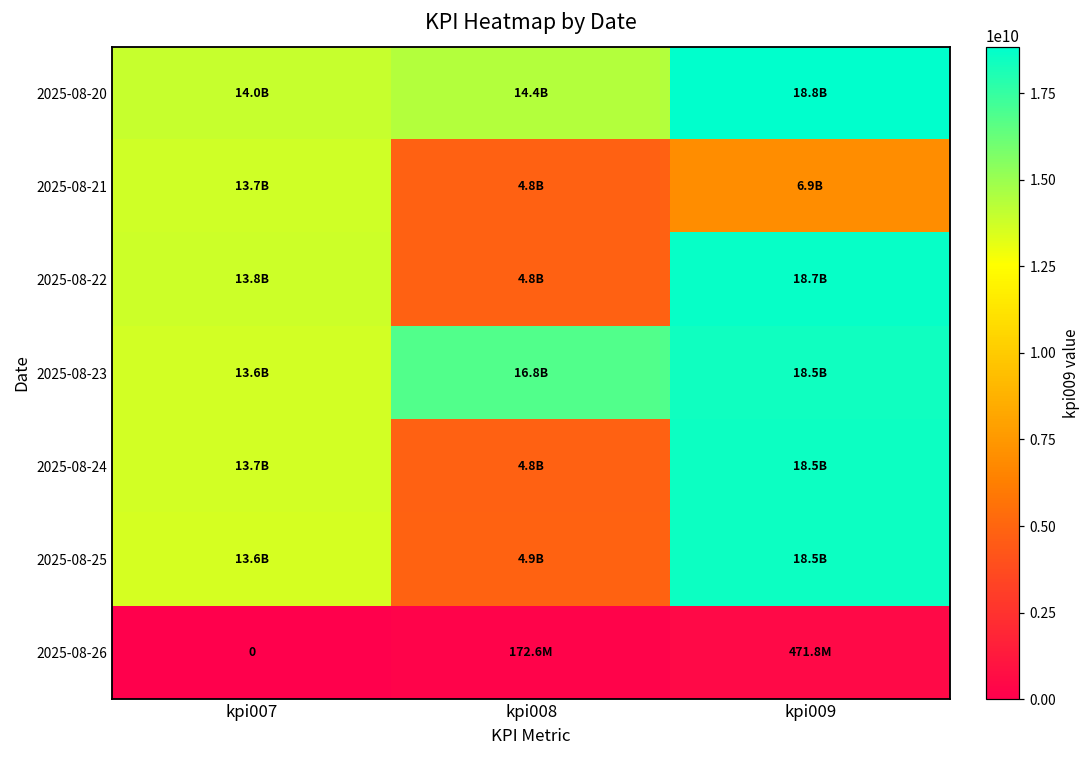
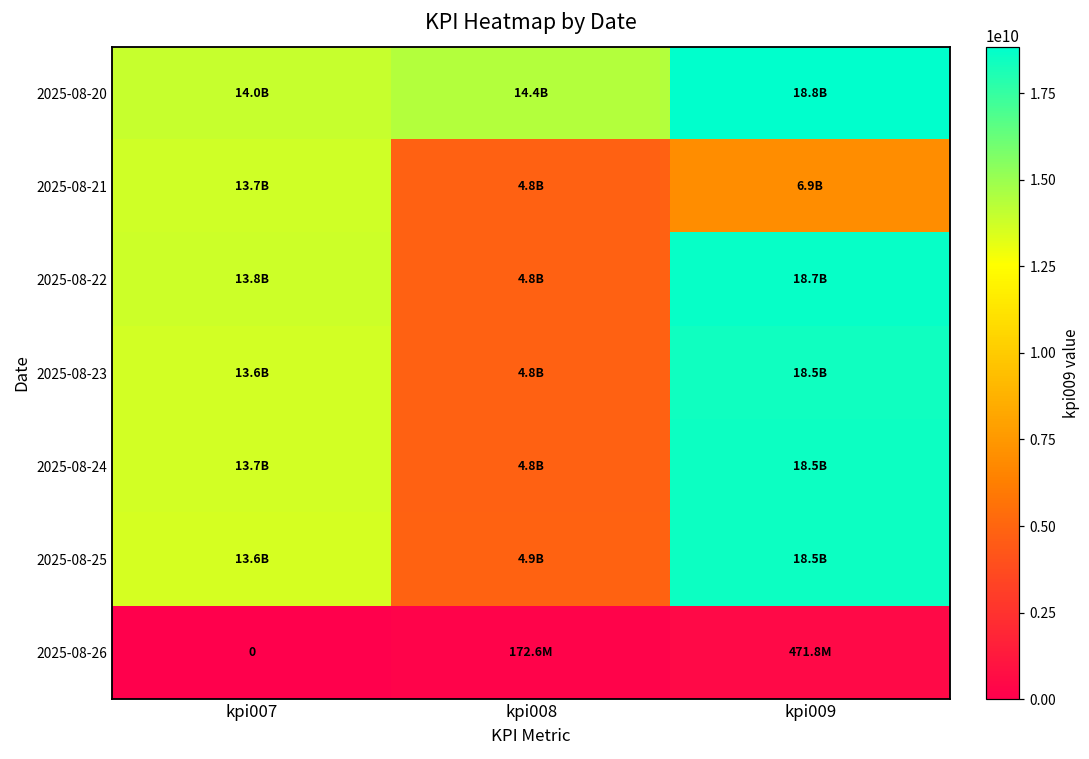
  {
    "2025-08-20": {
      "kpi007": "14.0B",
      "kpi008": "14.4B",
      "kpi009": "18.8B"
    },
    "2025-08-21": {
      "kpi007": "13.7B",
      "kpi008": "4.8B",
      "kpi009": "6.9B"
    },
    "2025-08-22": {
      "kpi007": "13.8B",
      "kpi008": "4.8B",
      "kpi009": "18.7B"
    },
    "2025-08-23": {
      "kpi007": "13.6B",
-     "kpi008": "16.8B",
+     "kpi008": "4.8B",
      "kpi009": "18.5B"
    },
    "2025-08-24": {
      "kpi007": "13.7B",
      "kpi008": "4.8B",
      "kpi009": "18.5B"
    },
    "2025-08-25": {
      "kpi007": "13.6B",
      "kpi008": "4.9B",
      "kpi009": "18.5B"
    },
    "2025-08-26": {
      "kpi007": "0",
      "kpi008": "172.6M",
      "kpi009": "471.8M"
    }
  }
